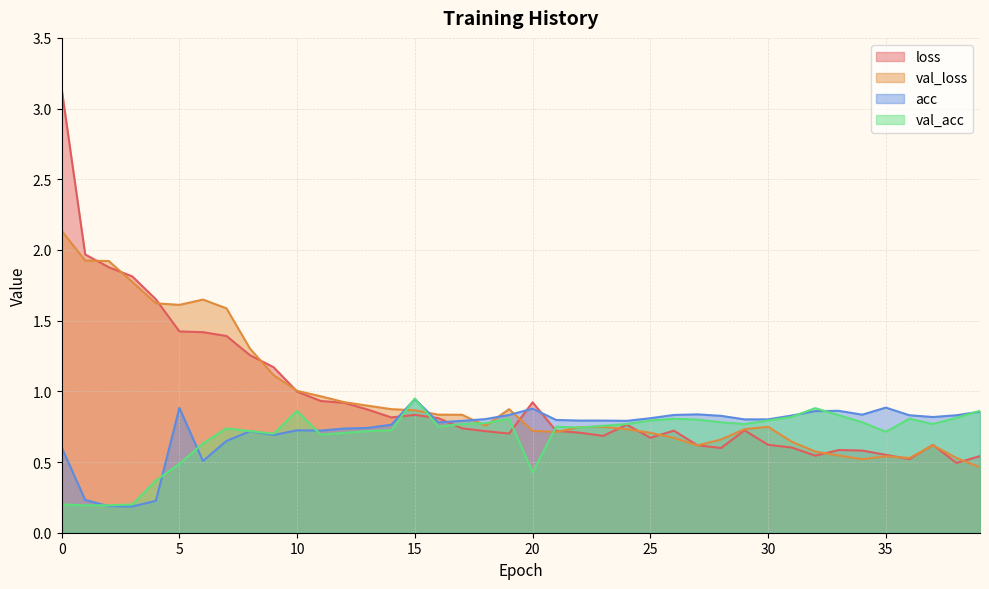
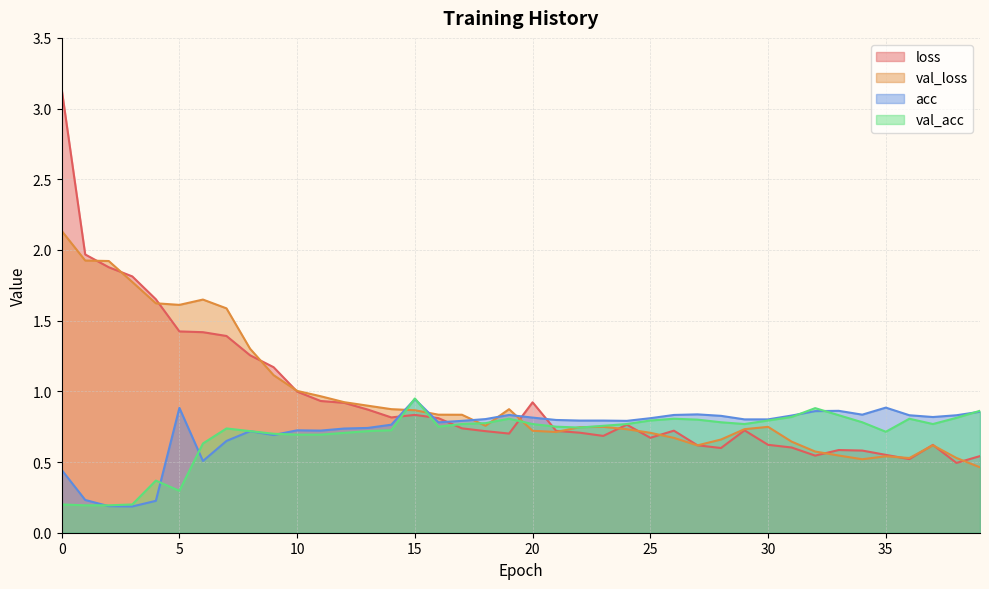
  {
    "acc": {
-     "0": 0.60,
+     "0": 0.44,
      "5": 0.88,
      "10": 0.72,
-     "20": 0.88,
+     "20": 0.81,
      "35": 0.88
    },
    "val_acc": {
      "0": 0.20,
-     "5": 0.49,
-     "10": 0.86,
-     "20": 0.43,
+     "5": 0.30,
+     "10": 0.69,
+     "20": 0.77,
      "35": 0.71
    }
  }
